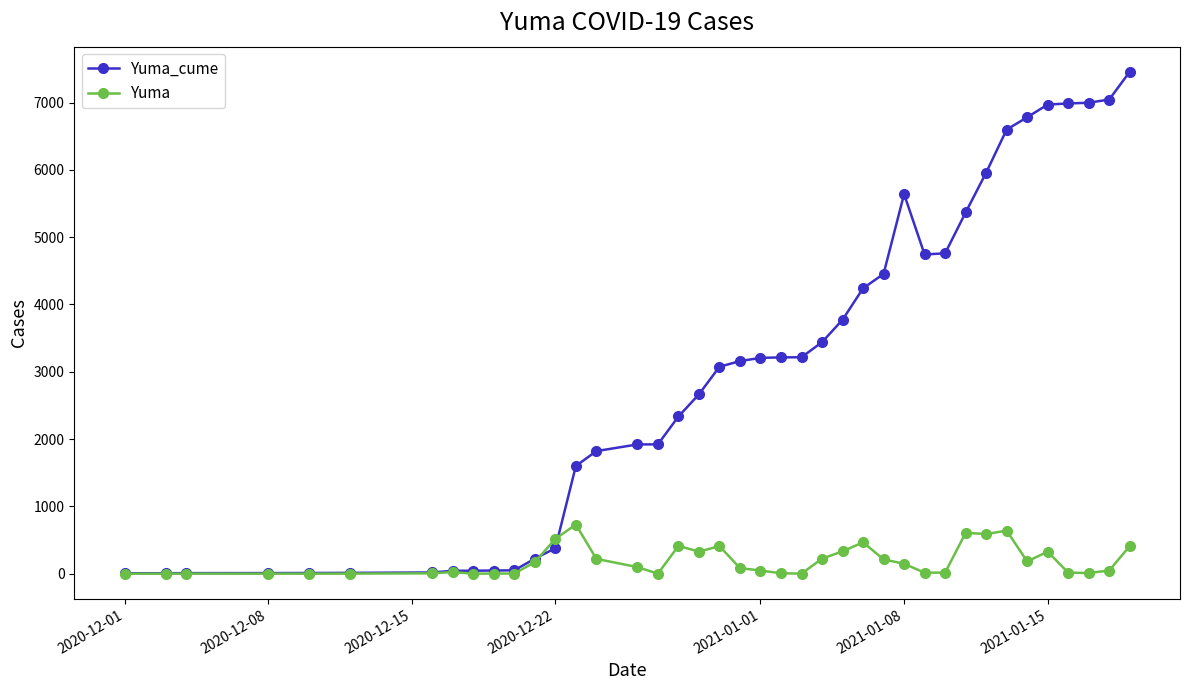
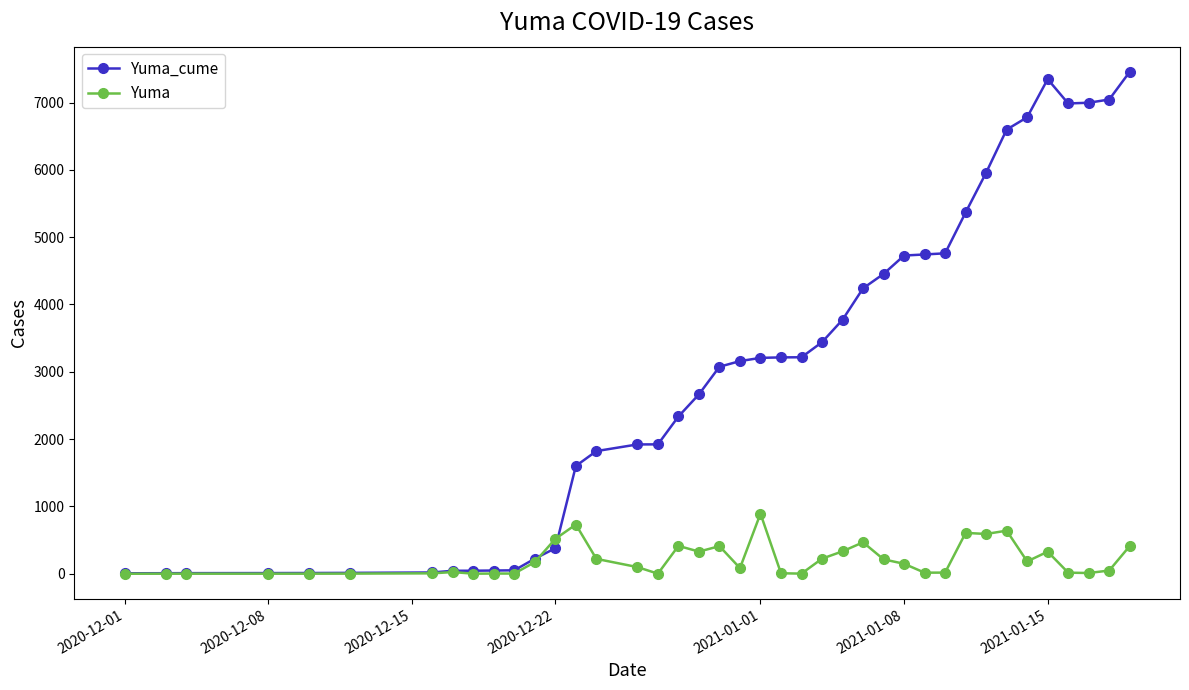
  {
    "Yuma_cume": {
      "2020-12-22": 400,
      "2021-01-01": 3200,
-     "2021-01-08": 5600,
-     "2021-01-15": 7000
+     "2021-01-08": 4700,
+     "2021-01-15": 7300
    },
    "Yuma": {
      "2020-12-22": 500,
-     "2021-01-01": 0,
+     "2021-01-01": 900,
      "2021-01-08": 100,
      "2021-01-15": 300
    }
  }
